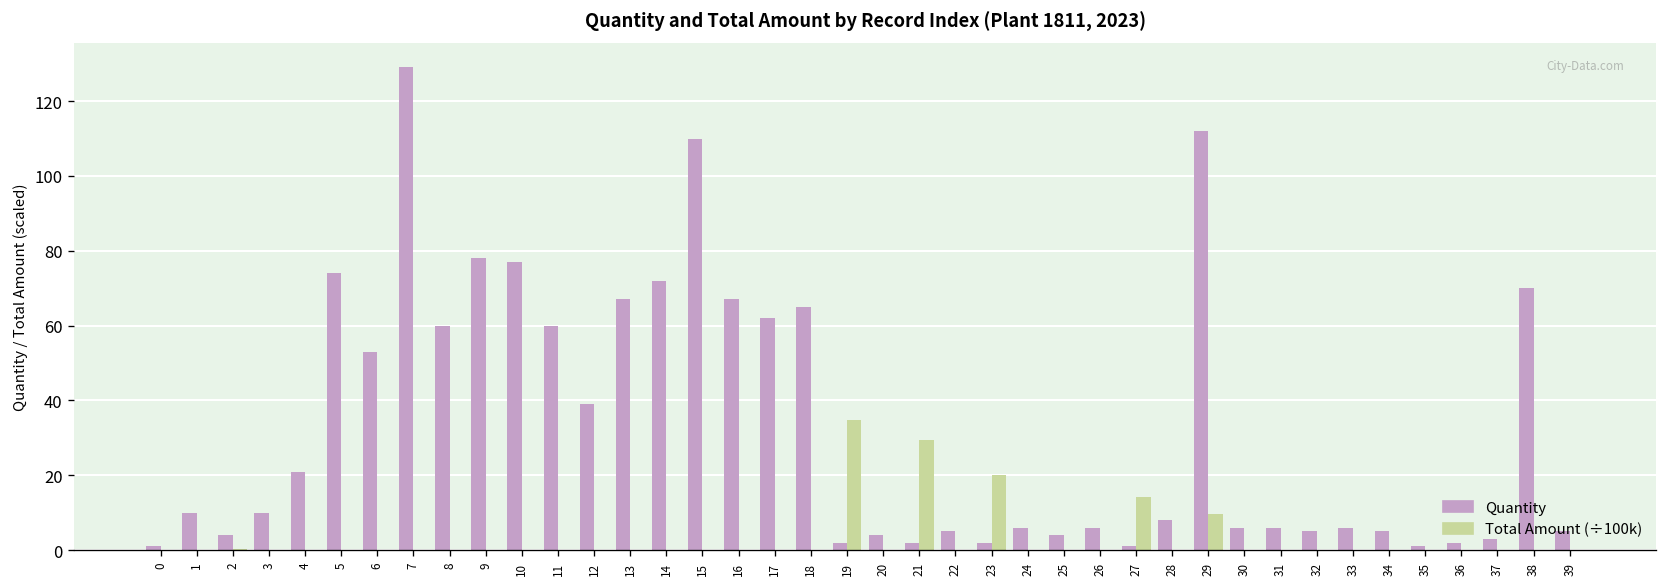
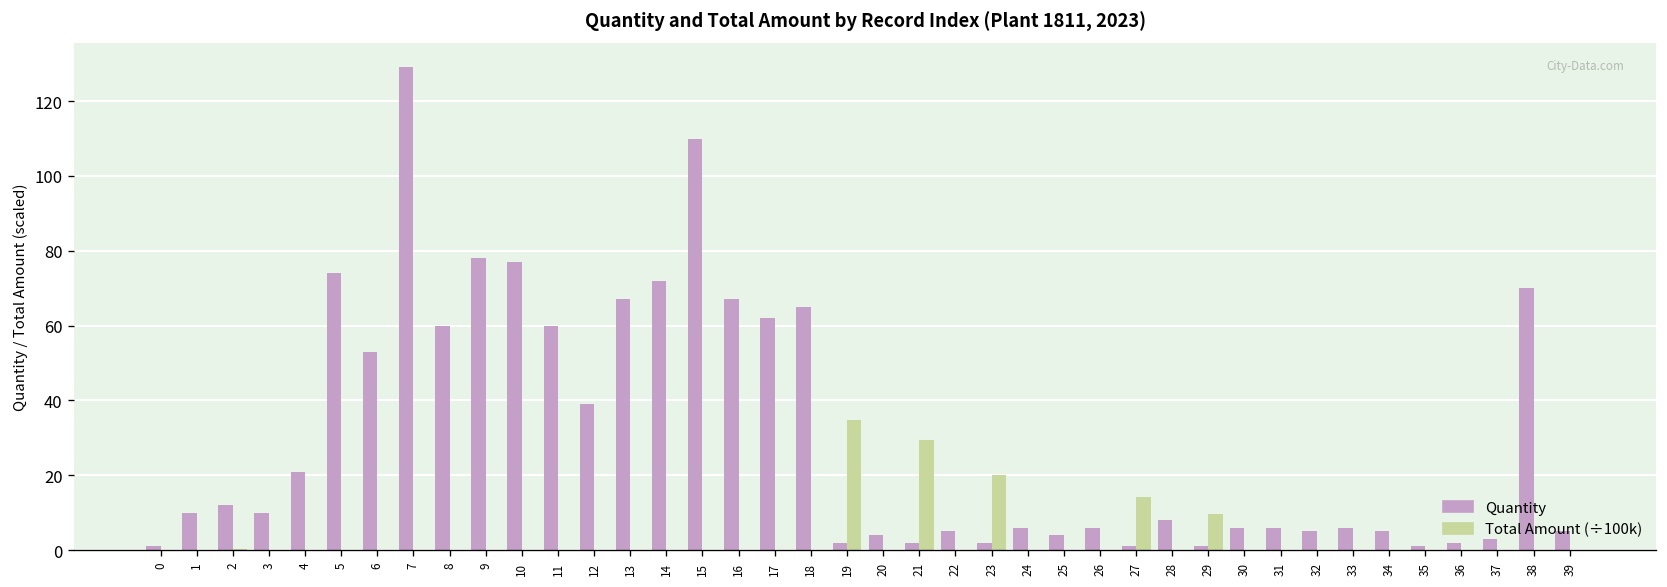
  {
    "Quantity": {
      "0": 1,
      "1": 10,
-     "2": 4,
+     "2": 12,
      "3": 10,
      "4": 21,
      "5": 74,
      "6": 53,
      "7": 129,
      "8": 60,
      "9": 78,
      "10": 77,
      "11": 60,
      "12": 39,
      "13": 67,
      "14": 72,
      "15": 110,
      "16": 67,
      "17": 62,
      "18": 65,
      "19": 2,
      "20": 4,
      "21": 2,
      "22": 5,
      "23": 2,
      "24": 6,
      "25": 4,
      "26": 6,
      "27": 1,
      "28": 8,
-     "29": 112,
+     "29": 1,
      "30": 6,
      "31": 6,
      "32": 5,
      "33": 6,
      "34": 5,
      "35": 1,
      "36": 2,
      "37": 3,
      "38": 70,
      "39": 5
    },
    "Total Amount (÷100k)": {
      "0": 0,
      "1": 0,
      "3": 0,
      "4": 0,
      "5": 0,
      "6": 0,
      "7": 0,
      "8": 0,
      "9": 0,
      "10": 0,
      "11": 0,
      "12": 0,
      "13": 0,
      "14": 0,
      "15": 0,
      "16": 0,
      "17": 0,
      "18": 0,
      "19": 35,
      "20": 0,
      "21": 29,
      "22": 0,
      "23": 20,
      "24": 0,
      "25": 0,
      "26": 0,
      "27": 14,
      "28": 0,
      "29": 10,
      "30": 0,
      "31": 0,
      "32": 0,
      "33": 0,
      "34": 0,
      "35": 0,
      "36": 0,
      "37": 0,
      "38": 0,
      "39": 0
    }
  }
